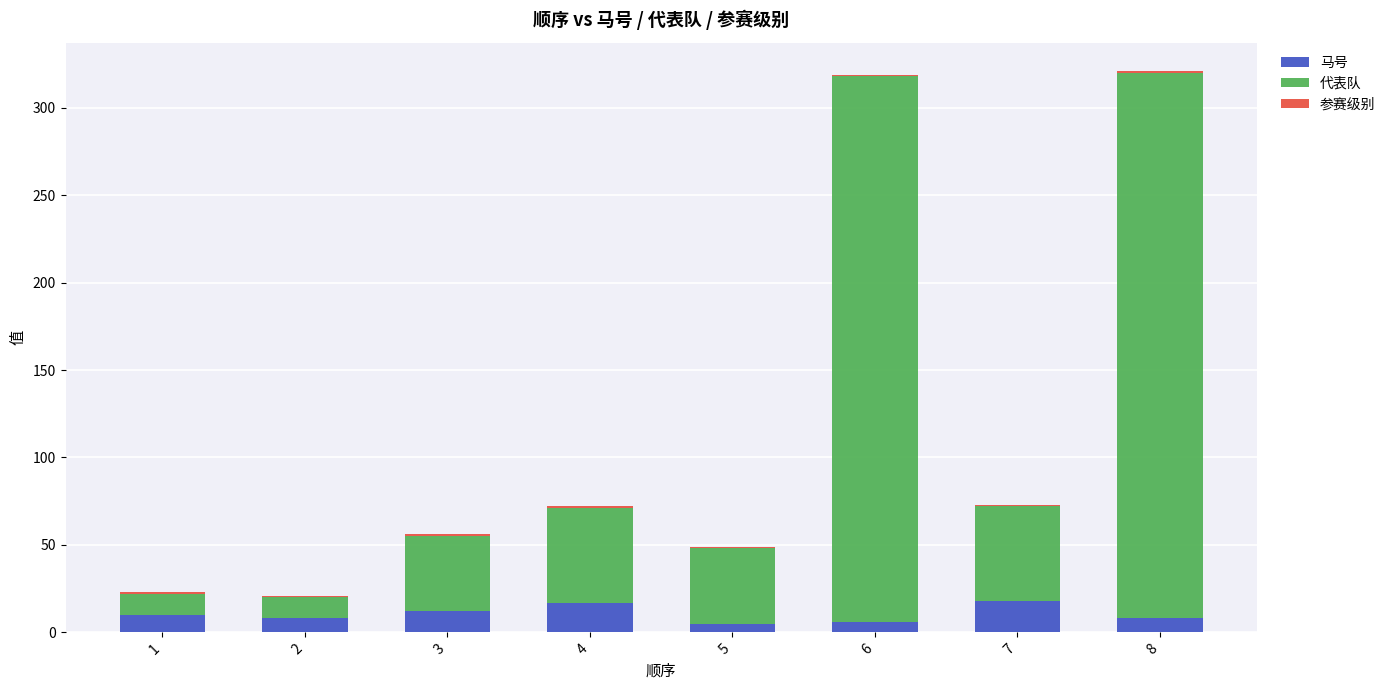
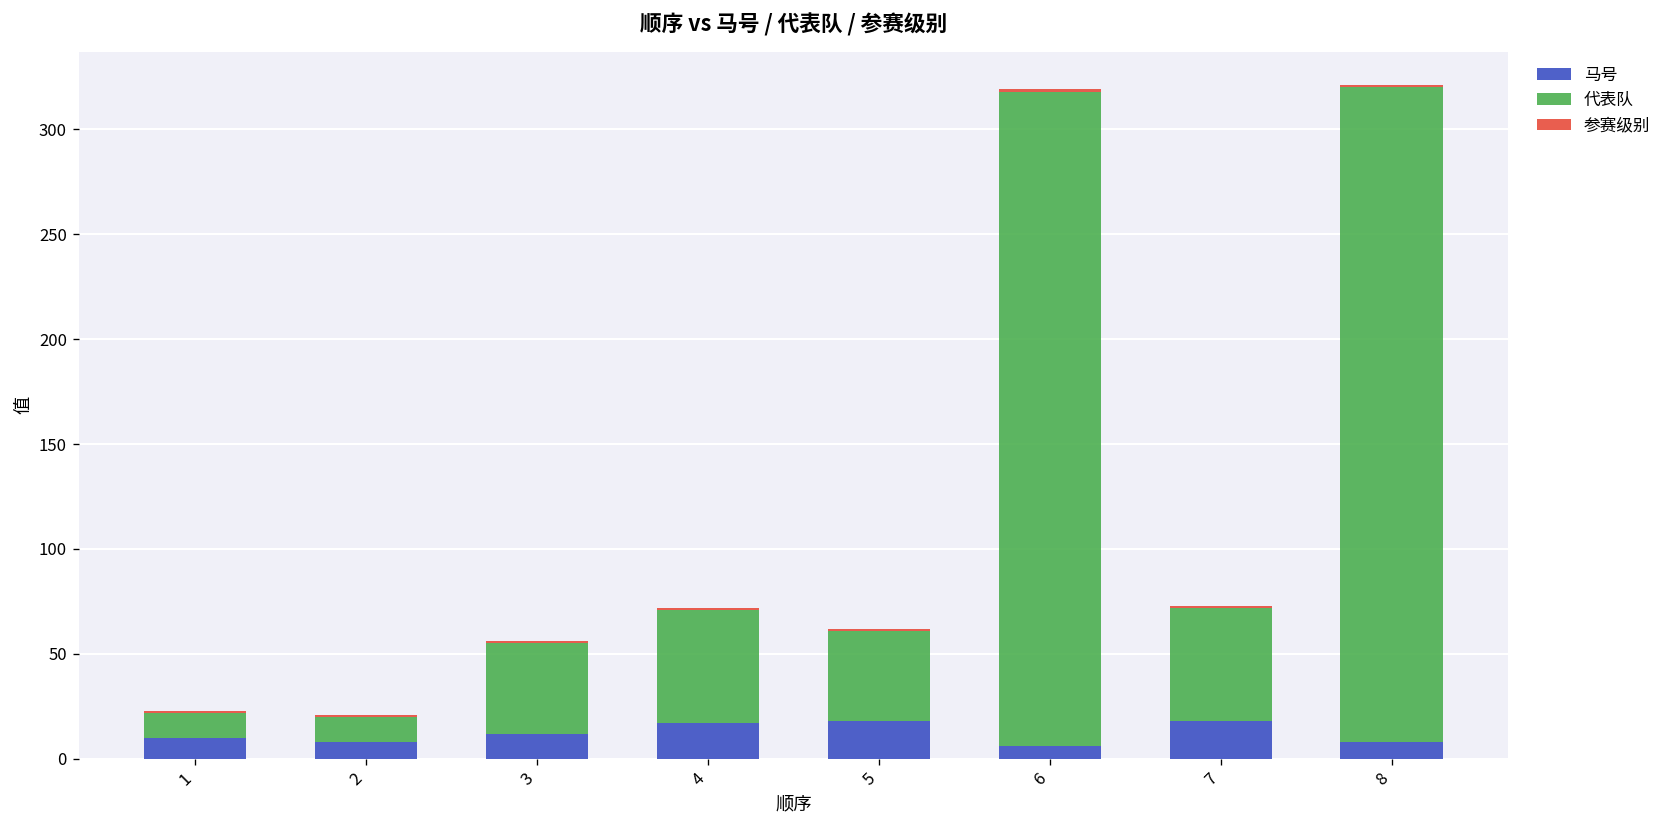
  {
    "马号": {
      "1": 10,
      "2": 8,
      "3": 12,
      "4": 17,
-     "5": 5,
+     "5": 18,
      "6": 6,
      "7": 18,
      "8": 8
    },
    "代表队": {
      "1": 12,
      "2": 12,
      "3": 43,
      "4": 54,
      "5": 43,
      "6": 312,
      "7": 54,
      "8": 312
    }
  }
